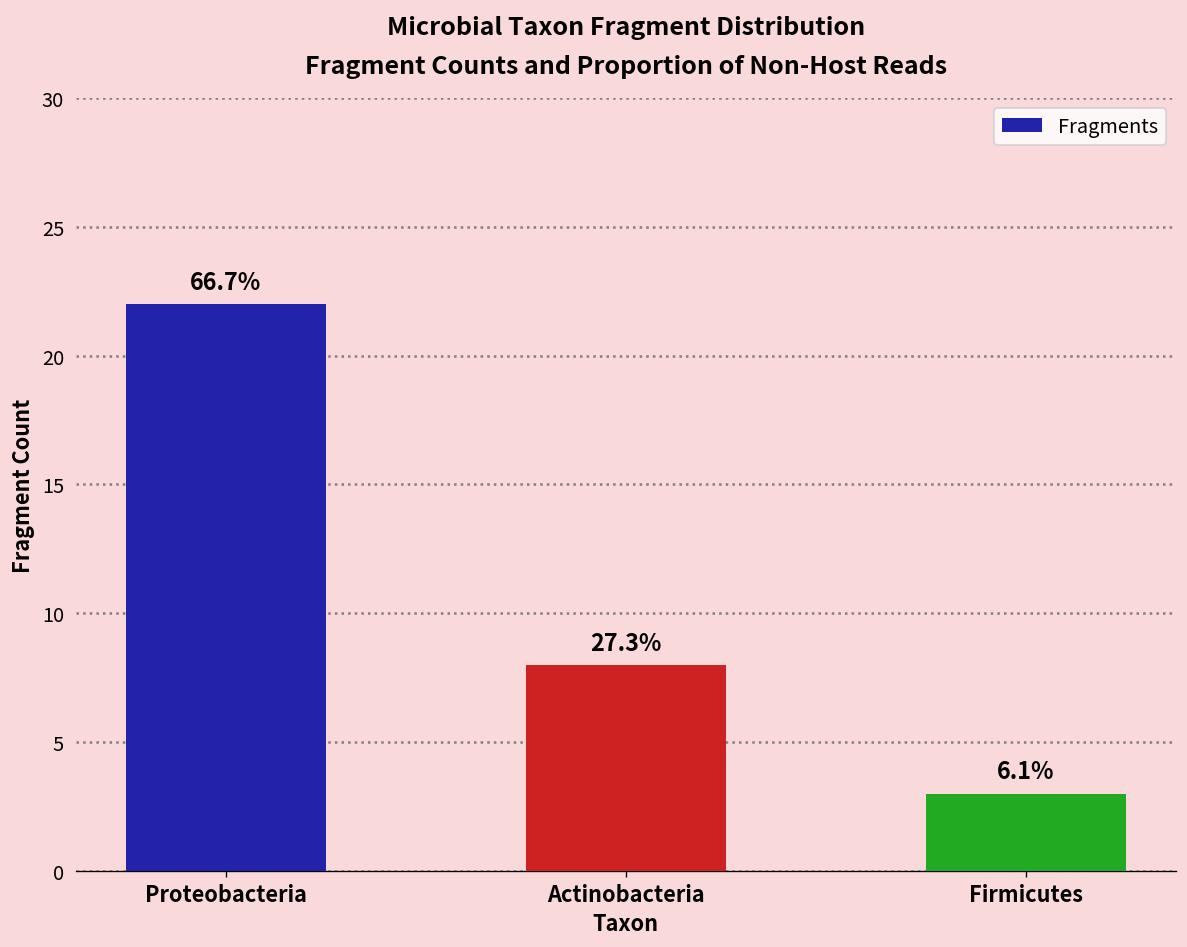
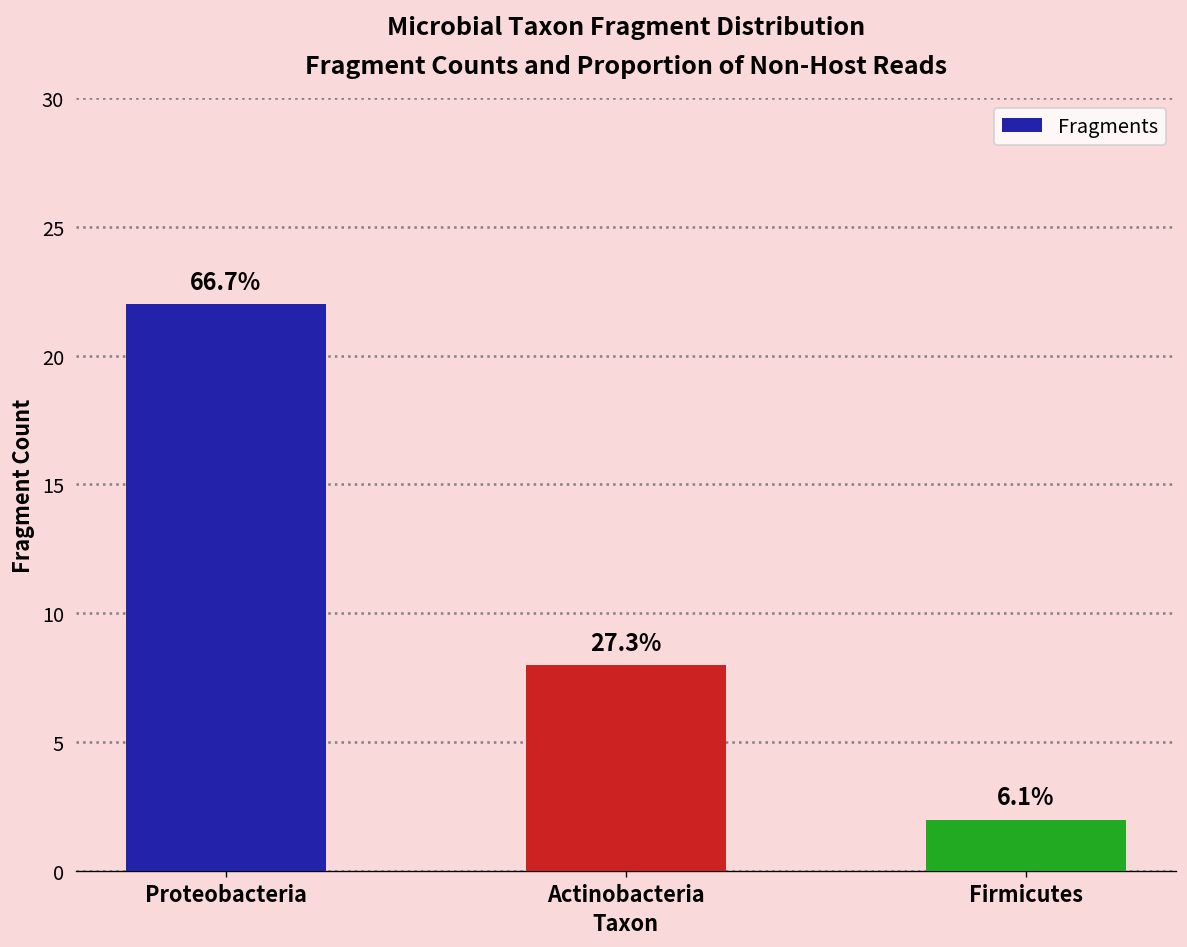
  {
-   "Firmicutes": 3
+   "Firmicutes": 2
  }
